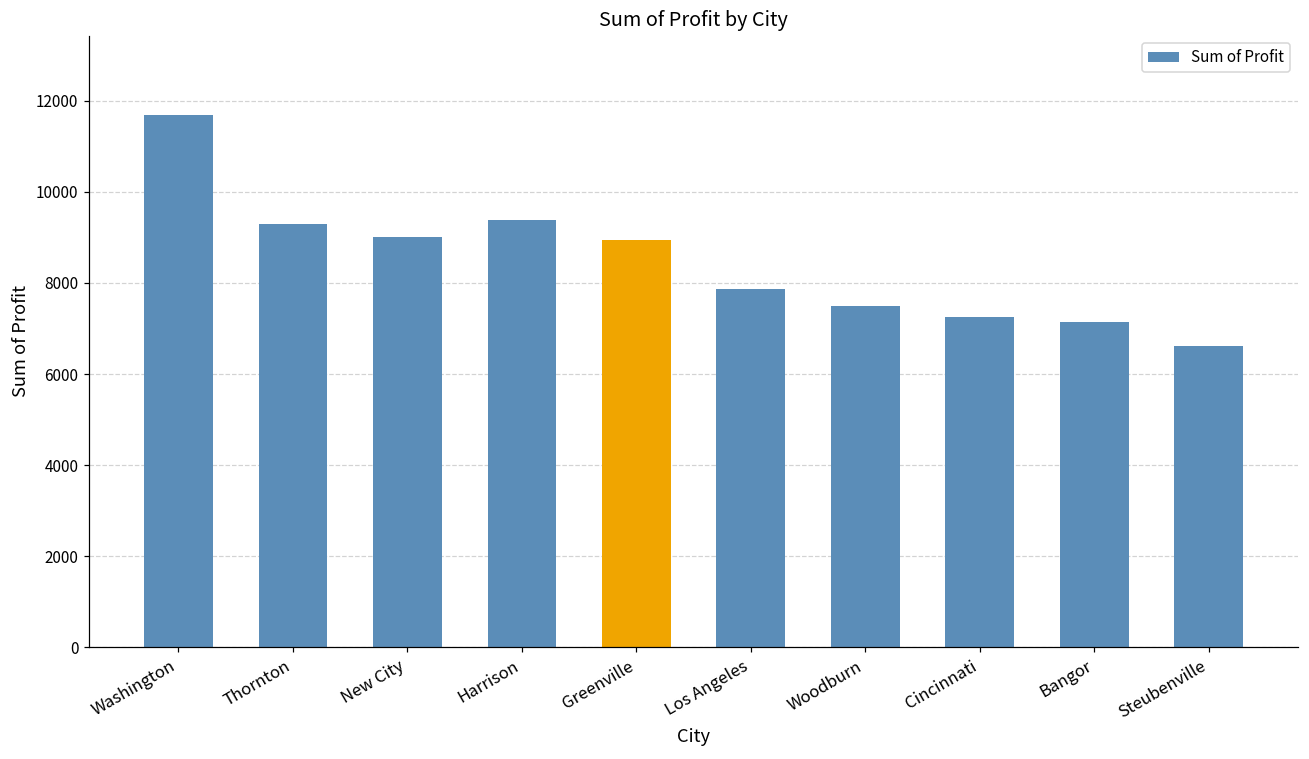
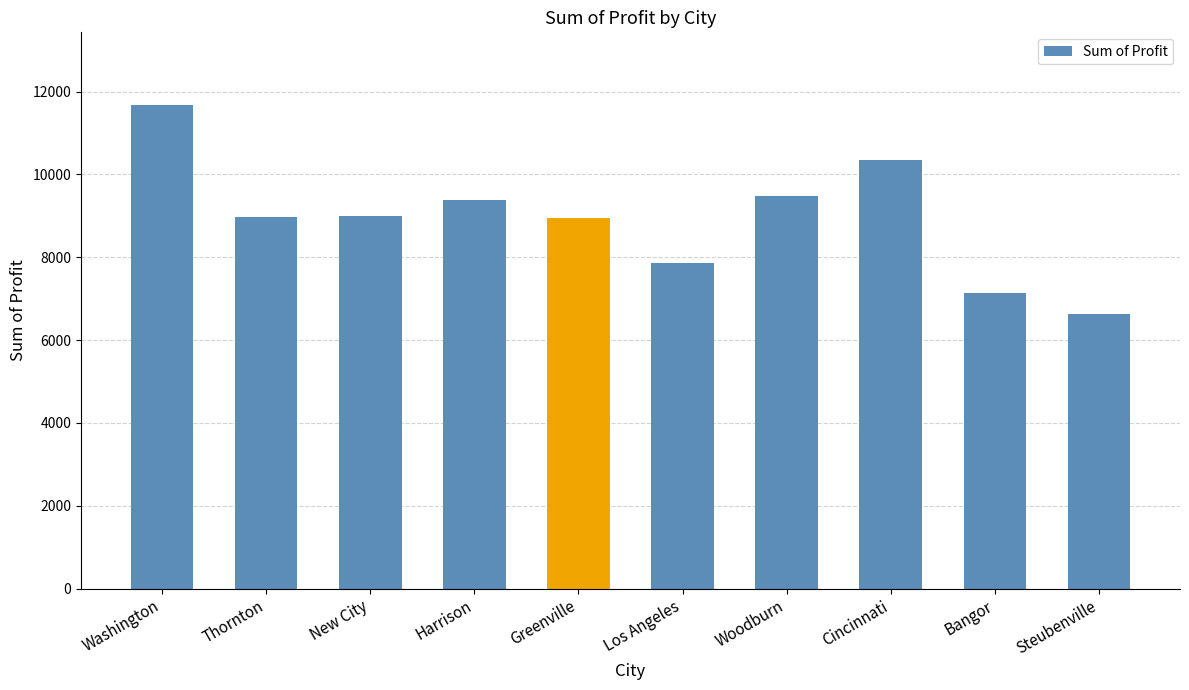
  {
    "Washington": 11700,
-   "Thornton": 9300,
+   "Thornton": 9000,
    "New City": 9000,
    "Harrison": 9400,
    "Greenville": 8900,
    "Los Angeles": 7900,
-   "Woodburn": 7500,
-   "Cincinnati": 7300,
+   "Woodburn": 9500,
+   "Cincinnati": 10400,
    "Bangor": 7100,
    "Steubenville": 6600
  }
